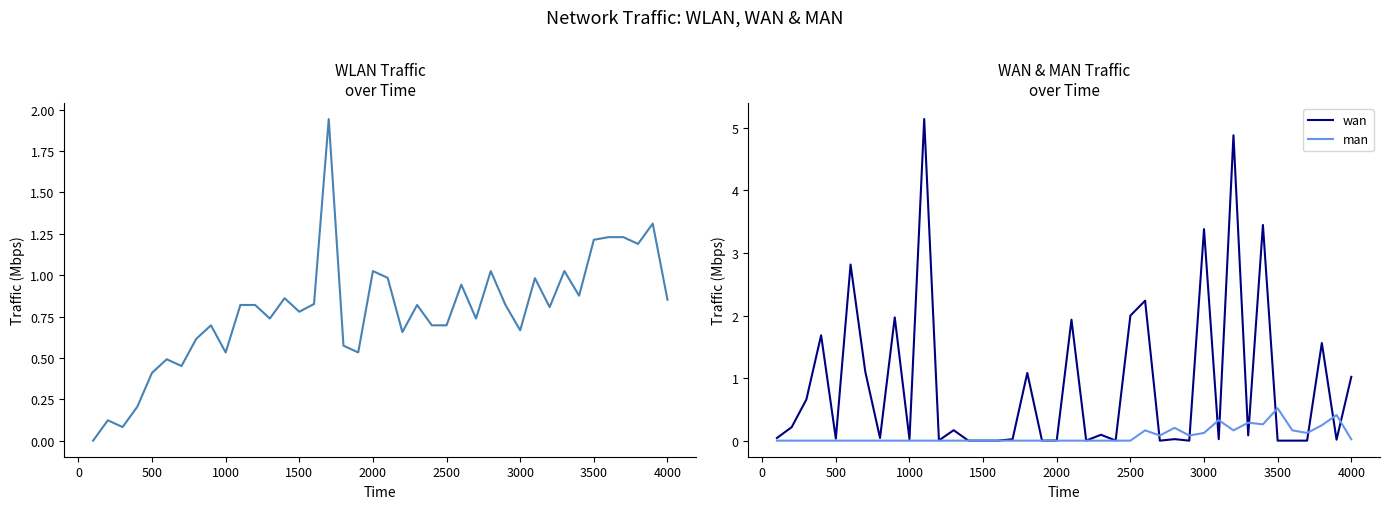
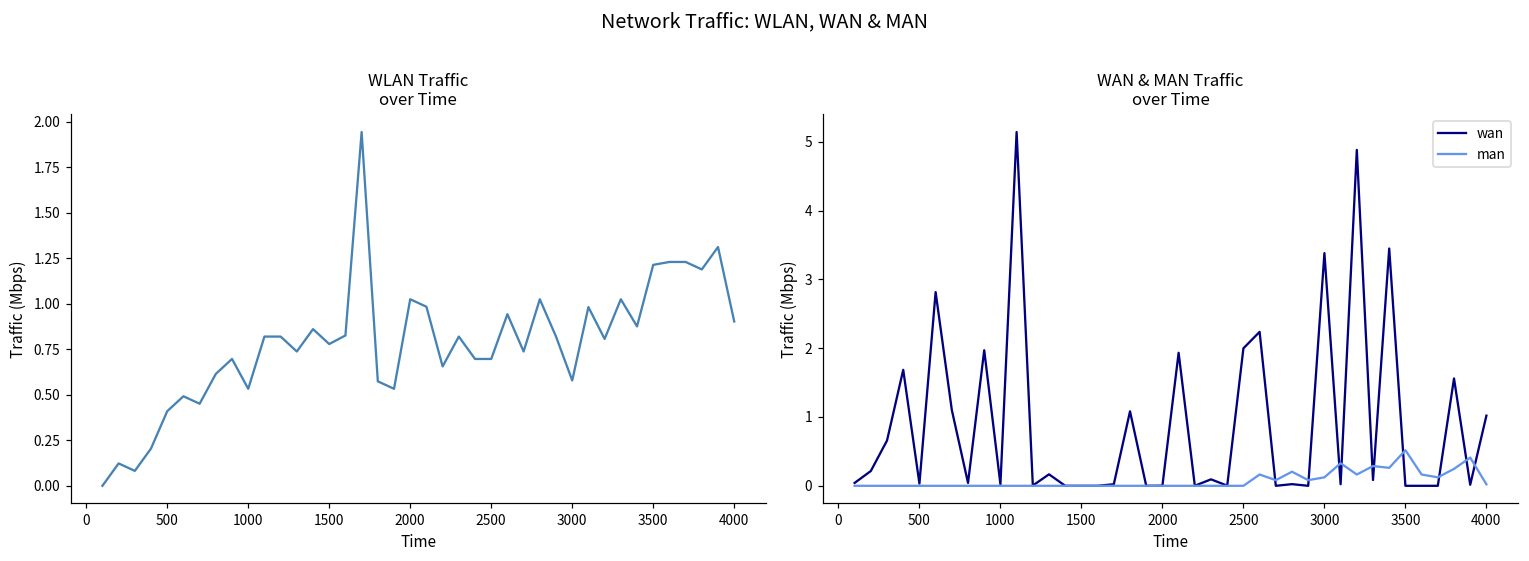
  {
    "WLAN Traffic over Time": {
      "500": 0.41,
      "1000": 0.53,
      "1500": 0.78,
      "2000": 1.03,
      "2500": 0.70,
-     "3000": 0.67,
+     "3000": 0.58,
      "3500": 1.21,
-     "4000": 0.85
+     "4000": 0.90
    },
    "WAN & MAN Traffic over Time": {
      "wan": {
        "2500": 2.0,
        "3000": 3.4,
        "3500": 0.0,
        "4000": 1.0
      },
      "man": {
        "2500": 0.0,
        "3000": 0.1,
        "3500": 0.5,
        "4000": 0.0
      }
    }
  }
